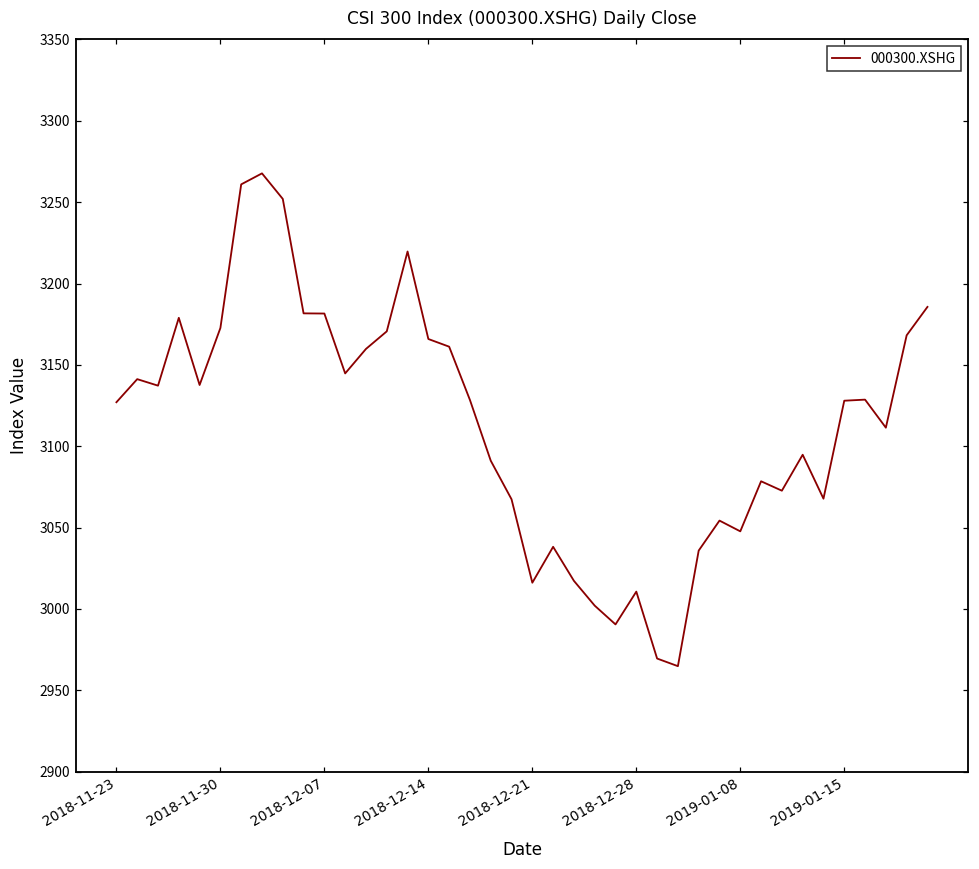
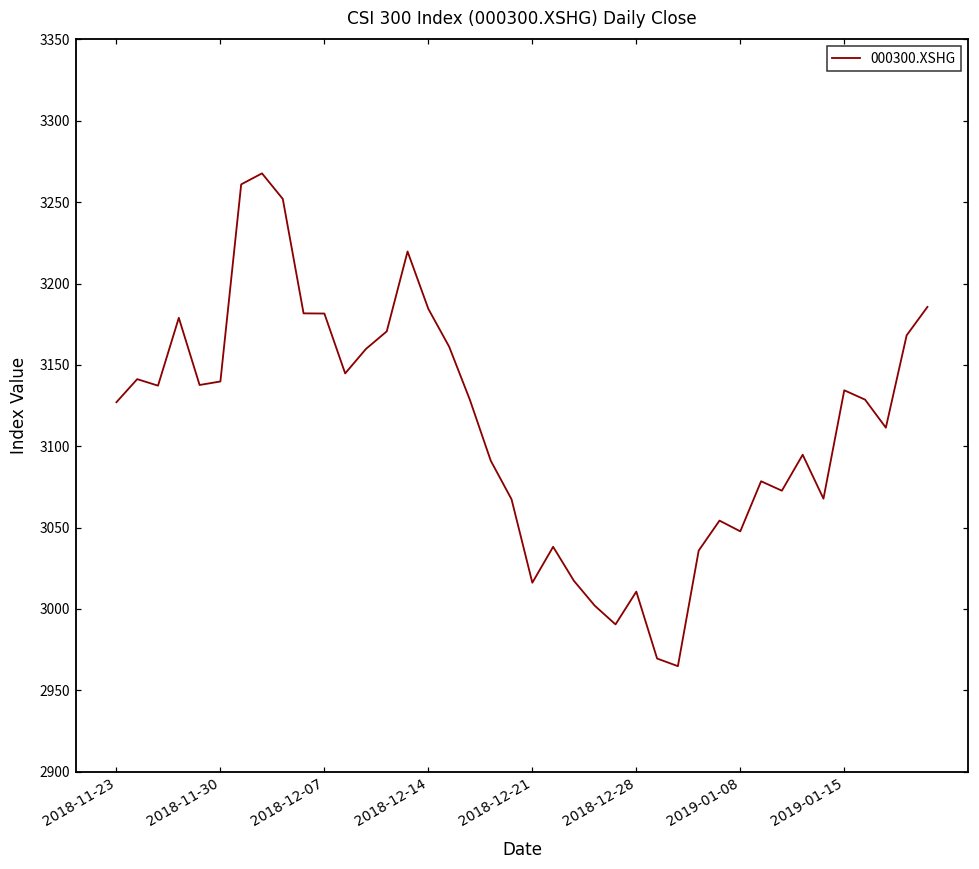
  {
    "2018-11-23": 3127,
-   "2018-11-30": 3173,
+   "2018-11-30": 3140,
    "2018-12-07": 3182,
-   "2018-12-14": 3166,
+   "2018-12-14": 3184,
    "2018-12-21": 3016,
    "2018-12-28": 3011,
    "2019-01-08": 3048,
-   "2019-01-15": 3128
+   "2019-01-15": 3134
  }
